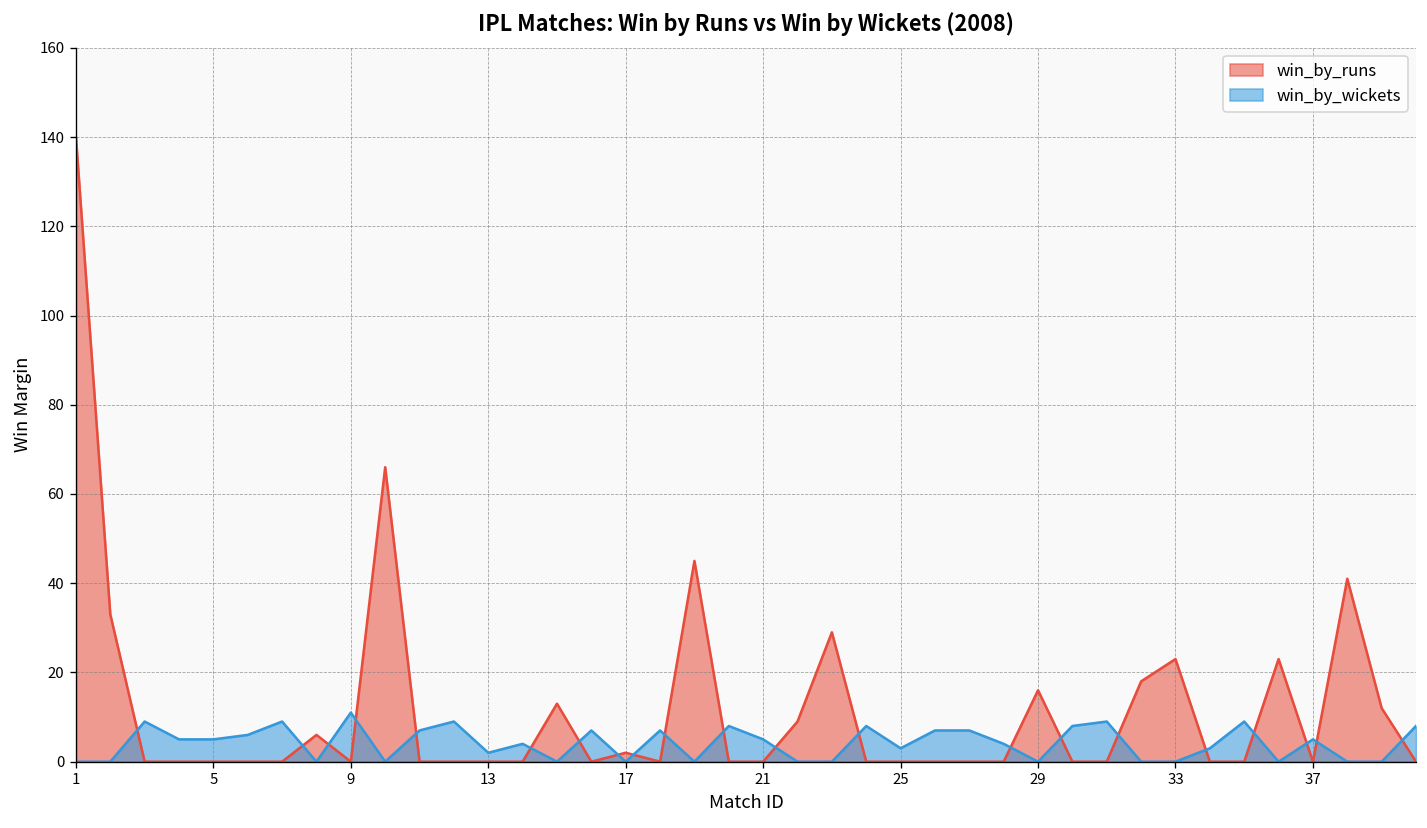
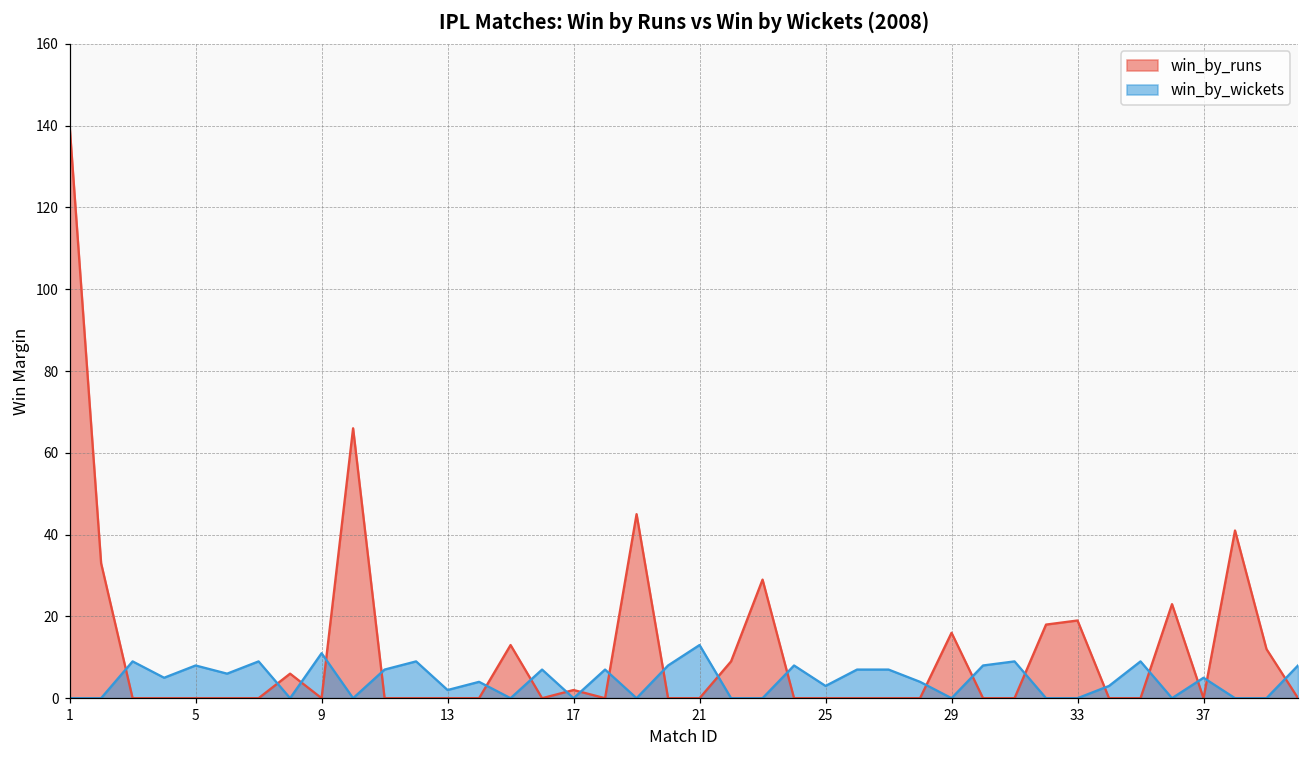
  {
    "win_by_runs": {
      "1": 140,
      "5": 0,
      "9": 0,
      "13": 0,
      "17": 2,
      "21": 0,
      "25": 0,
      "29": 16,
-     "33": 23,
+     "33": 19,
      "37": 0
    },
    "win_by_wickets": {
      "1": 0,
-     "5": 5,
+     "5": 8,
      "9": 11,
      "13": 2,
      "17": 0,
-     "21": 5,
+     "21": 13,
      "25": 3,
      "29": 0,
      "33": 0,
      "37": 5
    }
  }
